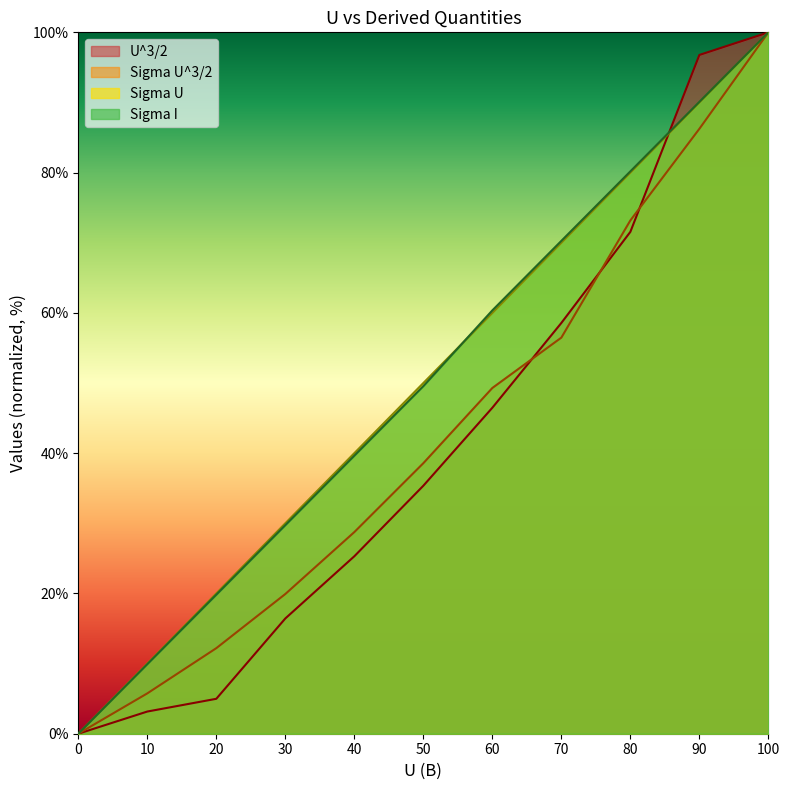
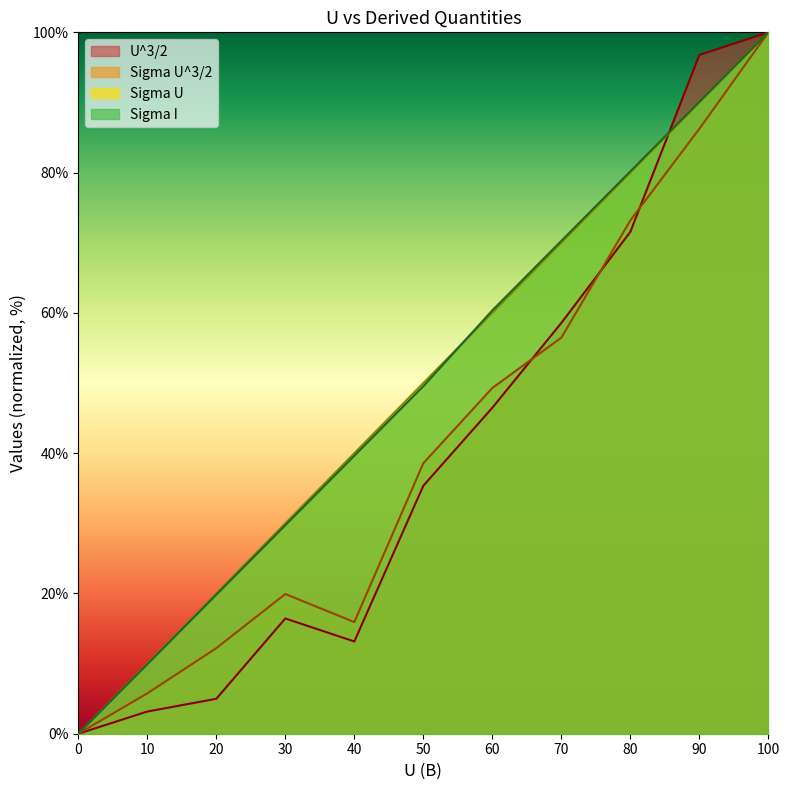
  {
    "U^3/2": {
      "10": "3%",
      "20": "5%",
      "30": "16%",
-     "40": "25%",
+     "40": "13%",
      "50": "35%",
      "60": "46%",
      "70": "59%",
      "80": "72%",
      "90": "97%"
    },
    "Sigma U^3/2": {
      "10": "6%",
      "20": "12%",
      "30": "20%",
-     "40": "29%",
+     "40": "16%",
      "50": "39%",
      "60": "49%",
      "70": "56%",
      "80": "73%",
      "90": "86%"
    },
    "Sigma U": {
      "50": "50%"
    },
    "Sigma I": {
      "50": "50%"
    }
  }
